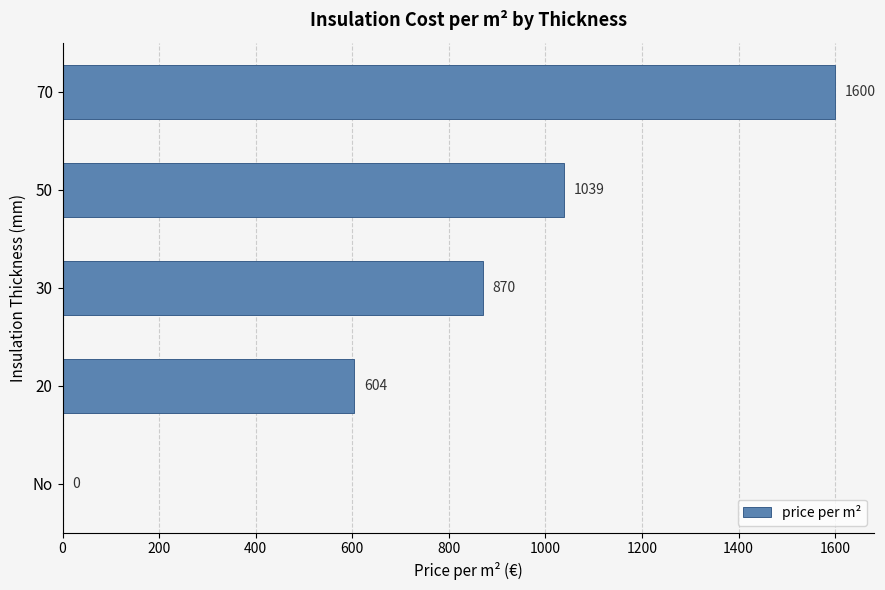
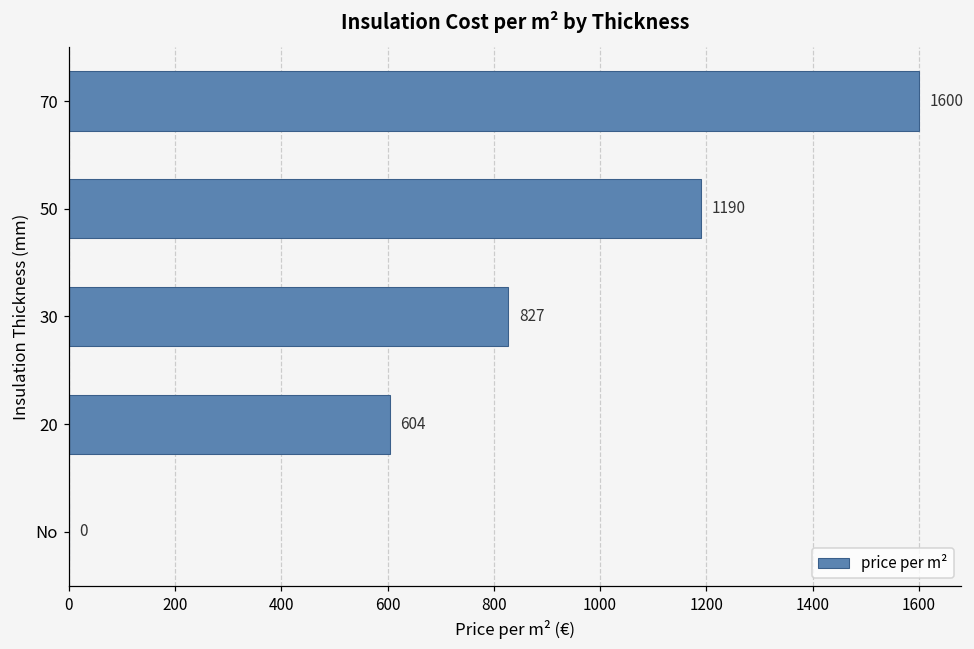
  {
    "70": 1600,
-   "50": 1039,
-   "30": 870,
+   "50": 1190,
+   "30": 827,
    "20": 604,
    "No": 0
  }
